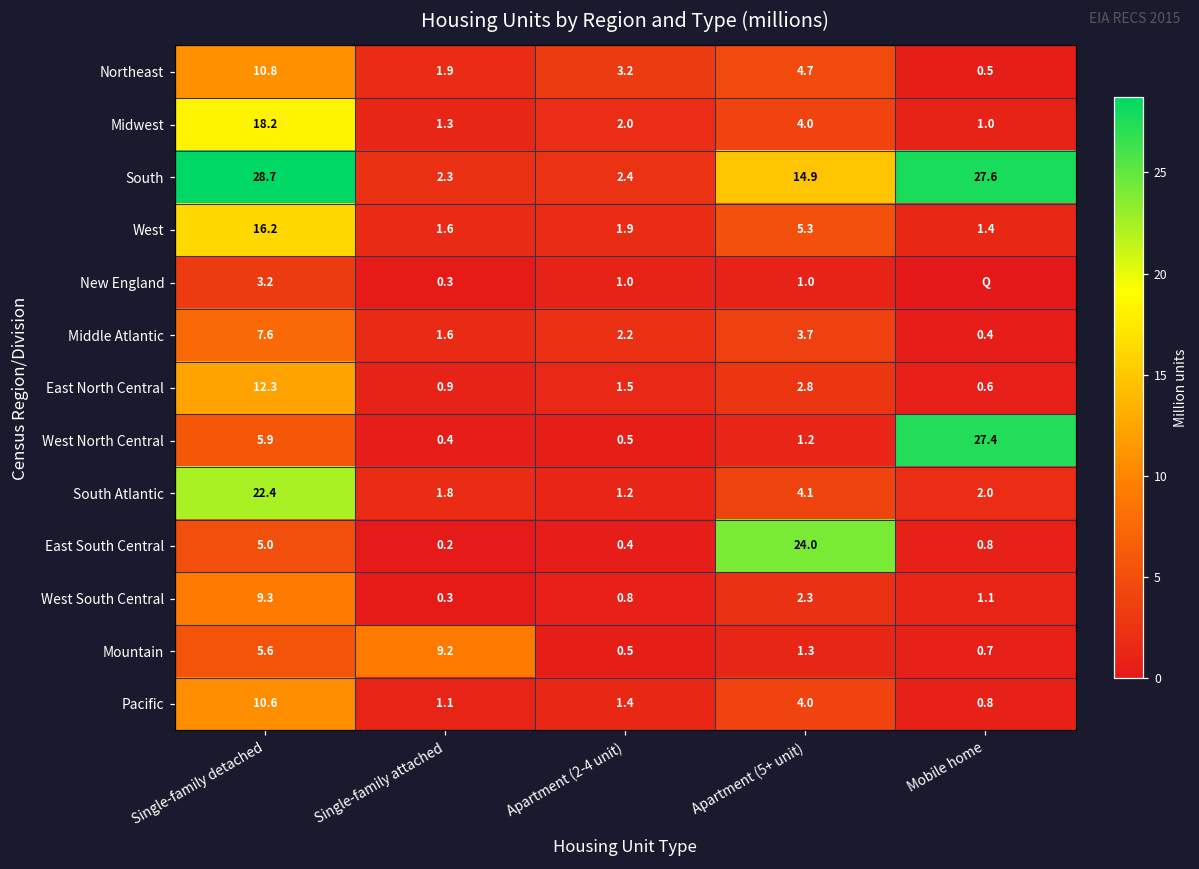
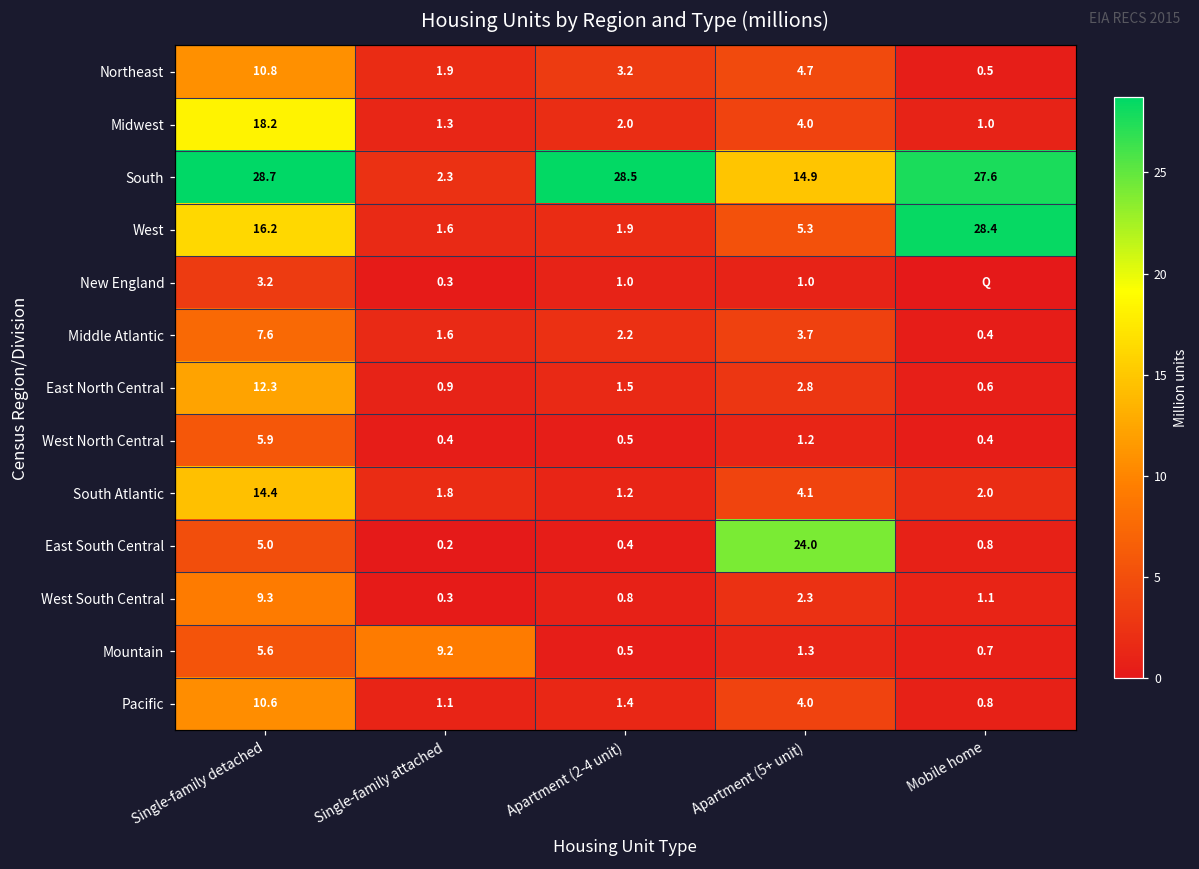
  {
    "Northeast": {
      "Single-family detached": 10.8,
      "Single-family attached": 1.9,
      "Apartment (2-4 unit)": 3.2,
      "Apartment (5+ unit)": 4.7,
      "Mobile home": 0.5
    },
    "Midwest": {
      "Single-family detached": 18.2,
      "Single-family attached": 1.3,
      "Apartment (2-4 unit)": 2.0,
      "Apartment (5+ unit)": 4.0,
      "Mobile home": 1.0
    },
    "South": {
      "Single-family detached": 28.7,
      "Single-family attached": 2.3,
-     "Apartment (2-4 unit)": 2.4,
+     "Apartment (2-4 unit)": 28.5,
      "Apartment (5+ unit)": 14.9,
      "Mobile home": 27.6
    },
    "West": {
      "Single-family detached": 16.2,
      "Single-family attached": 1.6,
      "Apartment (2-4 unit)": 1.9,
      "Apartment (5+ unit)": 5.3,
-     "Mobile home": 1.4
+     "Mobile home": 28.4
    },
    "New England": {
      "Single-family detached": 3.2,
      "Single-family attached": 0.3,
      "Apartment (2-4 unit)": 1.0,
      "Apartment (5+ unit)": 1.0
    },
    "Middle Atlantic": {
      "Single-family detached": 7.6,
      "Single-family attached": 1.6,
      "Apartment (2-4 unit)": 2.2,
      "Apartment (5+ unit)": 3.7,
      "Mobile home": 0.4
    },
    "East North Central": {
      "Single-family detached": 12.3,
      "Single-family attached": 0.9,
      "Apartment (2-4 unit)": 1.5,
      "Apartment (5+ unit)": 2.8,
      "Mobile home": 0.6
    },
    "West North Central": {
      "Single-family detached": 5.9,
      "Single-family attached": 0.4,
      "Apartment (2-4 unit)": 0.5,
      "Apartment (5+ unit)": 1.2,
-     "Mobile home": 27.4
+     "Mobile home": 0.4
    },
    "South Atlantic": {
-     "Single-family detached": 22.4,
+     "Single-family detached": 14.4,
      "Single-family attached": 1.8,
      "Apartment (2-4 unit)": 1.2,
      "Apartment (5+ unit)": 4.1,
      "Mobile home": 2.0
    },
    "East South Central": {
      "Single-family detached": 5.0,
      "Single-family attached": 0.2,
      "Apartment (2-4 unit)": 0.4,
      "Apartment (5+ unit)": 24.0,
      "Mobile home": 0.8
    },
    "West South Central": {
      "Single-family detached": 9.3,
      "Single-family attached": 0.3,
      "Apartment (2-4 unit)": 0.8,
      "Apartment (5+ unit)": 2.3,
      "Mobile home": 1.1
    },
    "Mountain": {
      "Single-family detached": 5.6,
      "Single-family attached": 9.2,
      "Apartment (2-4 unit)": 0.5,
      "Apartment (5+ unit)": 1.3,
      "Mobile home": 0.7
    },
    "Pacific": {
      "Single-family detached": 10.6,
      "Single-family attached": 1.1,
      "Apartment (2-4 unit)": 1.4,
      "Apartment (5+ unit)": 4.0,
      "Mobile home": 0.8
    }
  }
